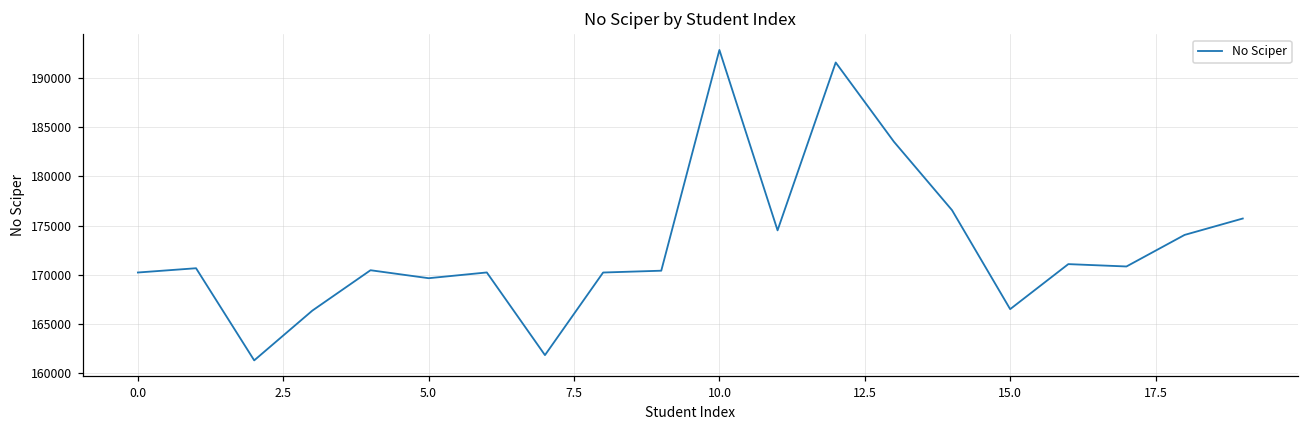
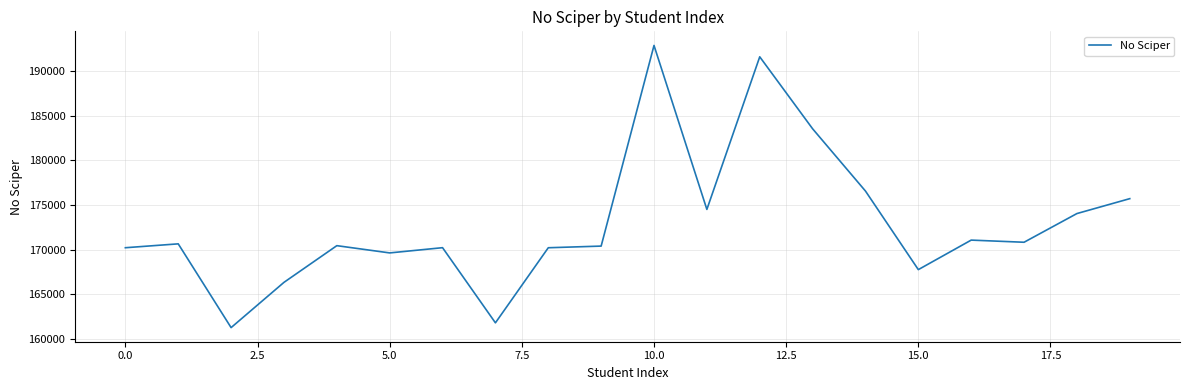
  {
    "0.0": 170000,
    "5.0": 170000,
    "10.0": 193000,
-   "15.0": 166000
+   "15.0": 168000
  }
